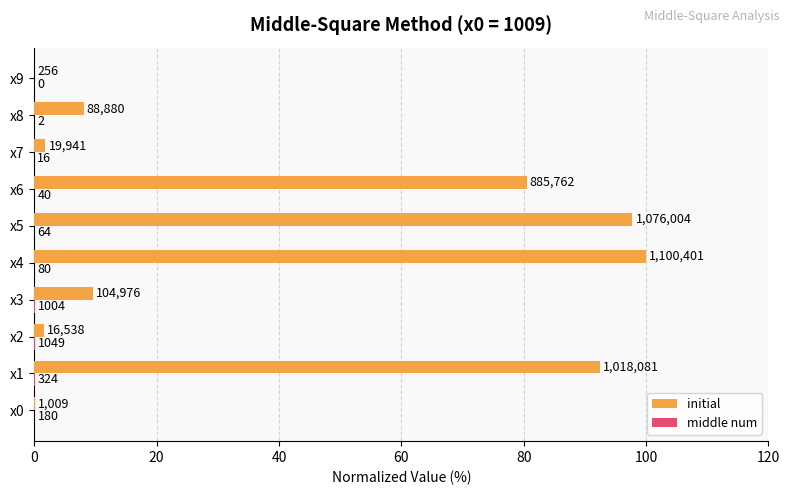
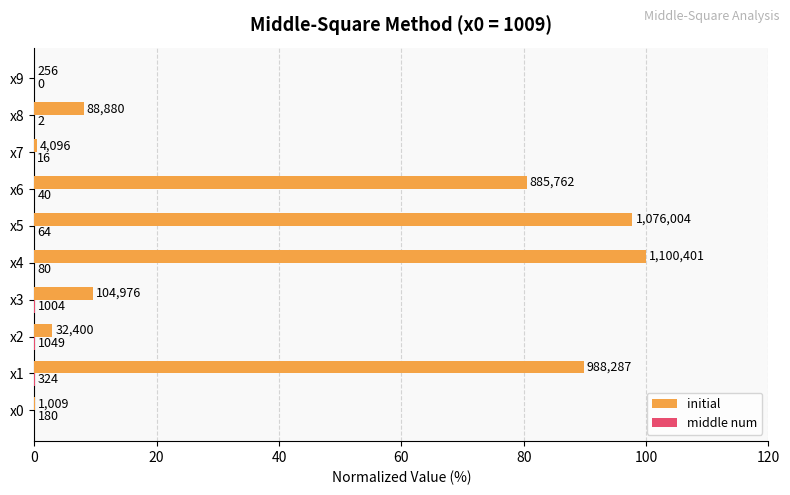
  {
    "initial": {
-     "x7": "19,941",
-     "x2": "16,538",
-     "x1": "1,018,081"
+     "x7": "4,096",
+     "x2": "32,400",
+     "x1": "988,287"
    },
    "middle num": {
      "x9": "0"
    }
  }
